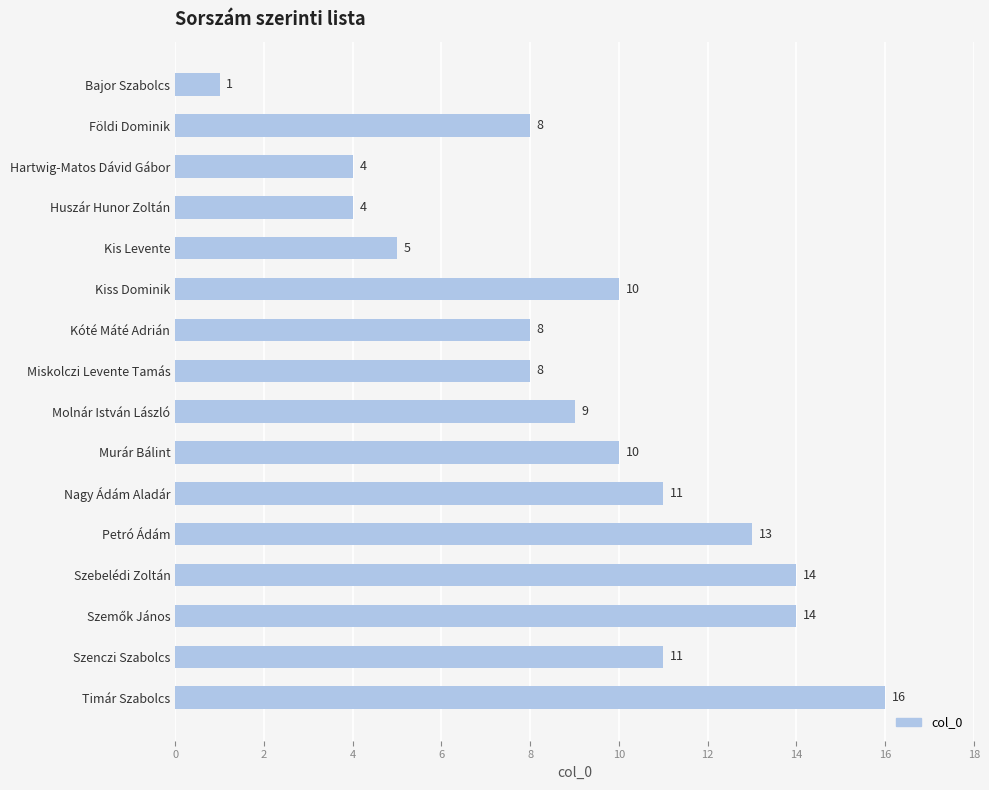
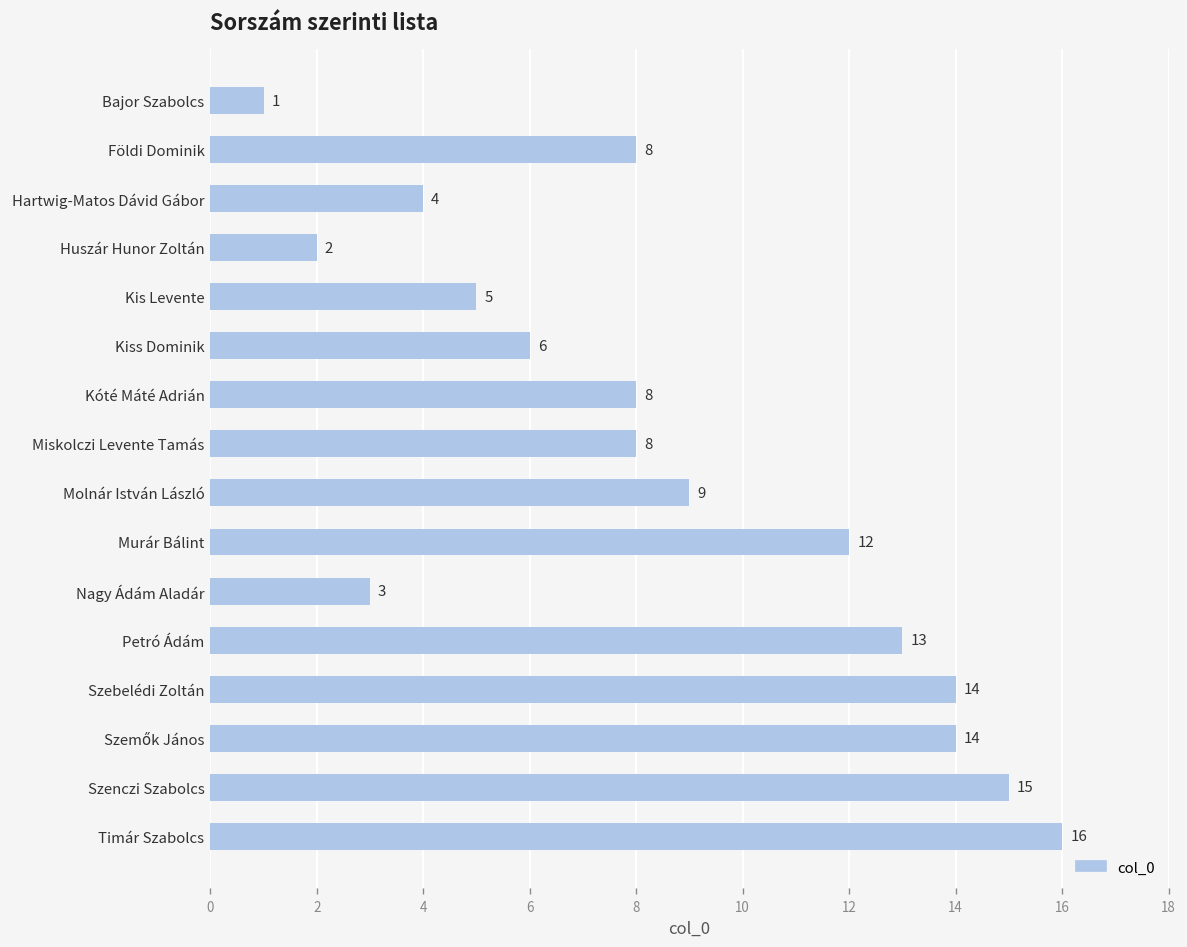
  {
    "Bajor Szabolcs": 1,
    "Földi Dominik": 8,
    "Hartwig-Matos Dávid Gábor": 4,
-   "Huszár Hunor Zoltán": 4,
+   "Huszár Hunor Zoltán": 2,
    "Kis Levente": 5,
-   "Kiss Dominik": 10,
+   "Kiss Dominik": 6,
    "Kóté Máté Adrián": 8,
    "Miskolczi Levente Tamás": 8,
    "Molnár István László": 9,
-   "Murár Bálint": 10,
-   "Nagy Ádám Aladár": 11,
+   "Murár Bálint": 12,
+   "Nagy Ádám Aladár": 3,
    "Petró Ádám": 13,
    "Szebelédi Zoltán": 14,
    "Szemők János": 14,
-   "Szenczi Szabolcs": 11,
+   "Szenczi Szabolcs": 15,
    "Timár Szabolcs": 16
  }
